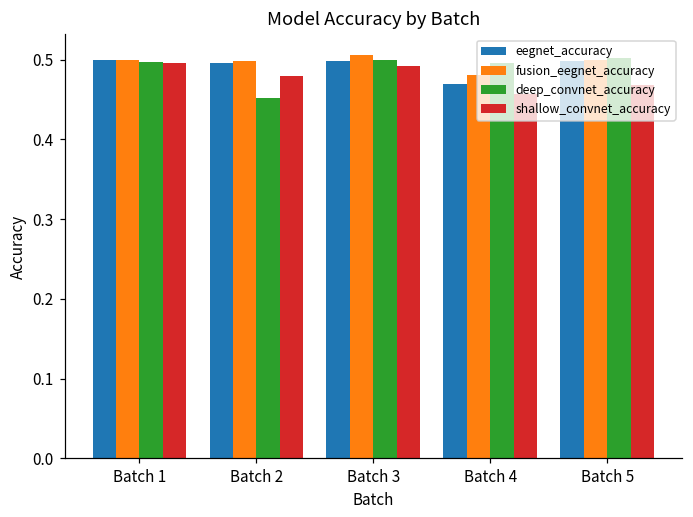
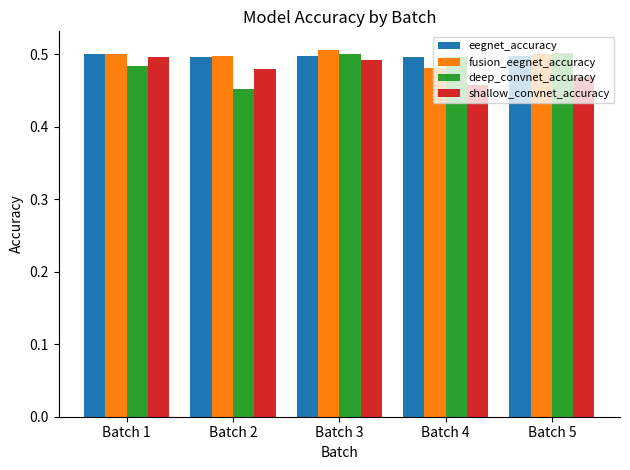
  {
    "eegnet_accuracy": {
      "Batch 1": 0.50,
      "Batch 2": 0.50,
      "Batch 3": 0.50,
-     "Batch 4": 0.47
+     "Batch 4": 0.50
    },
    "fusion_eegnet_accuracy": {
      "Batch 1": 0.50,
      "Batch 2": 0.50,
      "Batch 3": 0.51
    },
    "deep_convnet_accuracy": {
-     "Batch 1": 0.50,
+     "Batch 1": 0.48,
      "Batch 2": 0.45,
      "Batch 3": 0.50
    },
    "shallow_convnet_accuracy": {
      "Batch 1": 0.50,
      "Batch 2": 0.48,
      "Batch 3": 0.49
    }
  }
